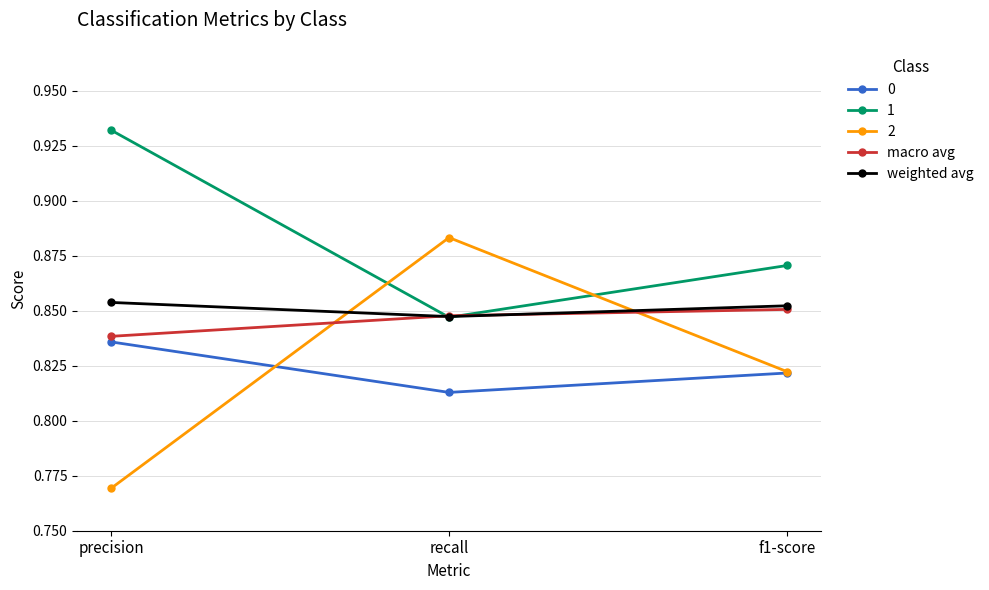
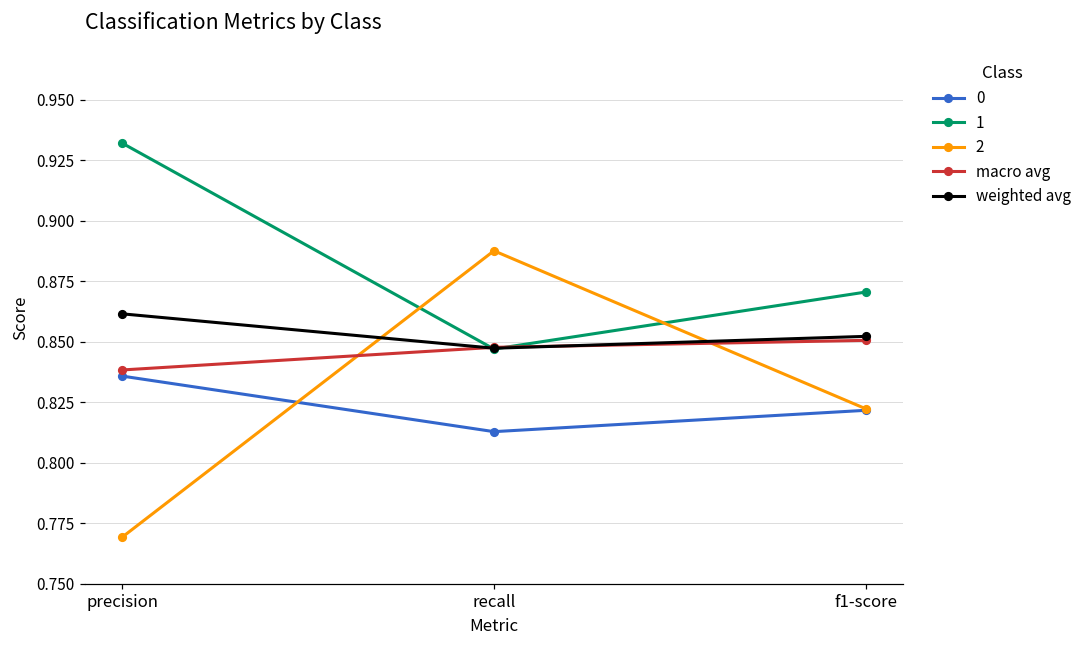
  {
    "0": {
      "precision": 0.836,
      "recall": 0.813
    },
    "1": {
      "precision": 0.932,
      "f1-score": 0.871
    },
    "2": {
      "precision": 0.769,
-     "recall": 0.883
+     "recall": 0.888
    },
    "macro avg": {
      "precision": 0.838,
      "f1-score": 0.851
    },
    "weighted avg": {
-     "precision": 0.854,
+     "precision": 0.862,
      "f1-score": 0.852
    }
  }
